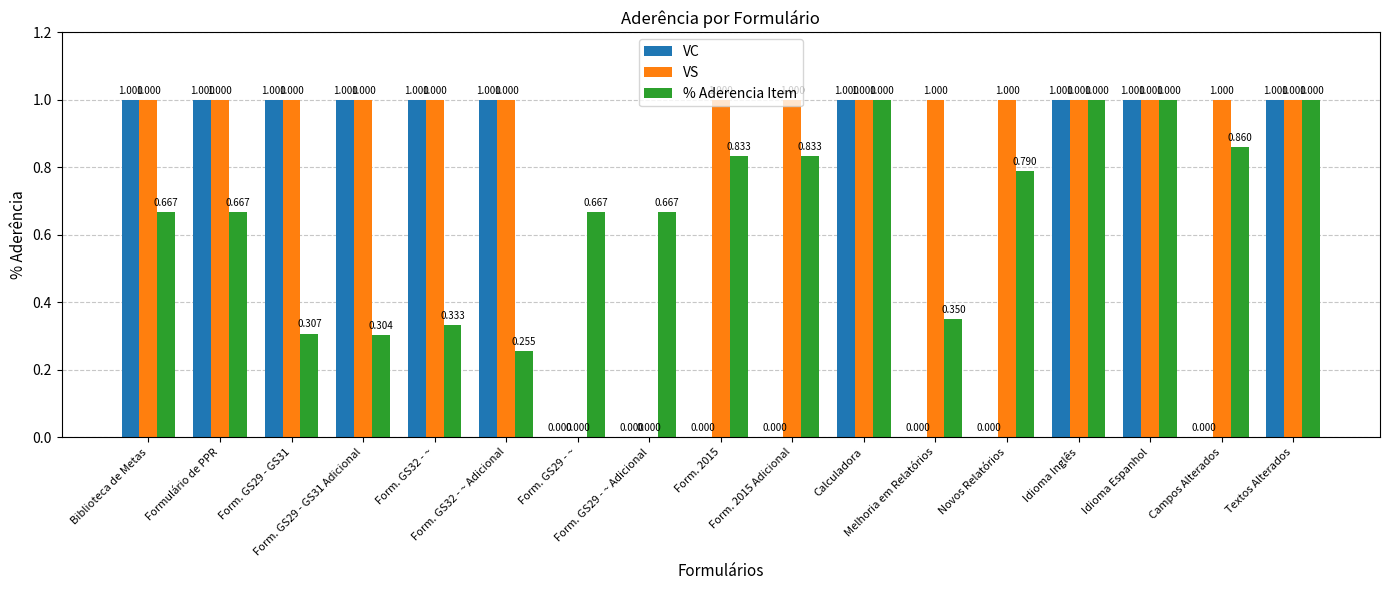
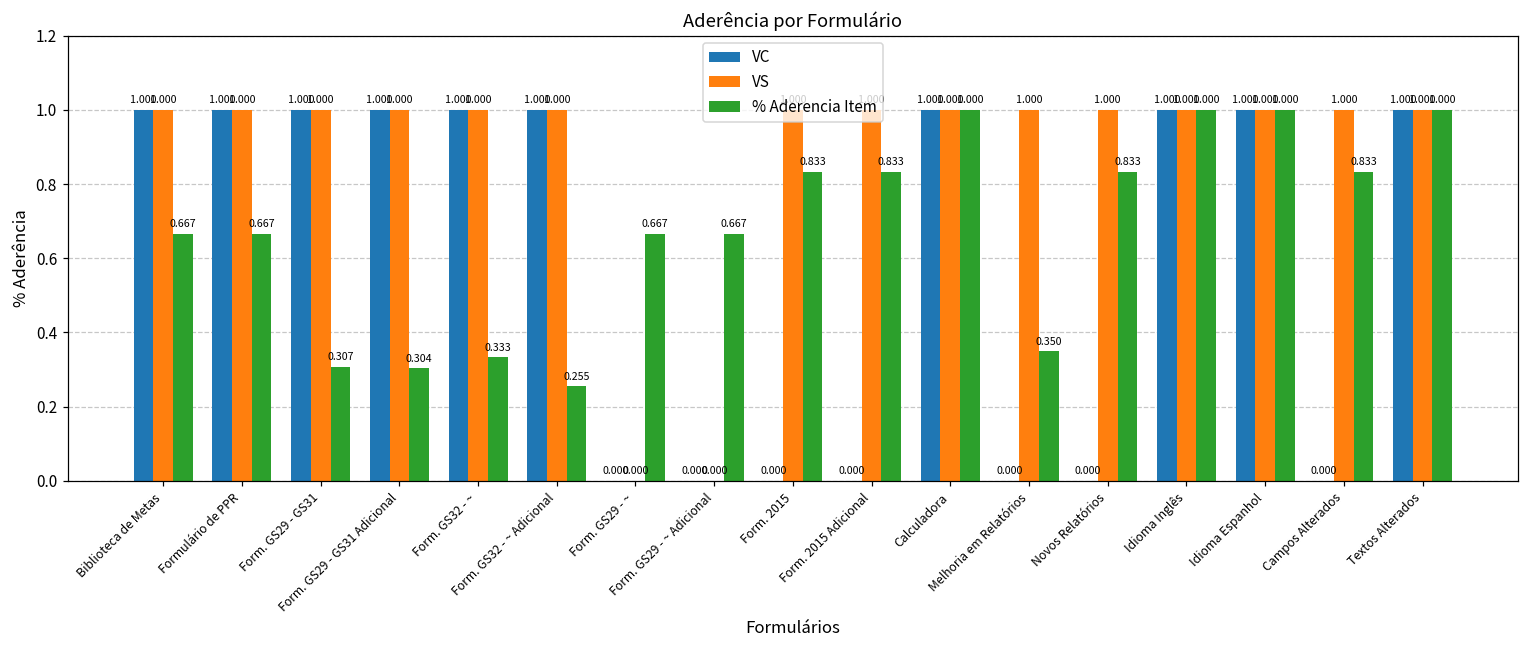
  {
    "VC": {
      "Form. 2015": 0.000,
      "Form. 2015 Adicional": 0.000,
      "Melhoria em Relatórios": 0.000,
      "Novos Relatórios": 0.000,
      "Campos Alterados": 0.000
    },
    "VS": {
      "Melhoria em Relatórios": 1.000,
      "Novos Relatórios": 1.000,
      "Campos Alterados": 1.000
    },
    "% Aderencia Item": {
      "Biblioteca de Metas": 0.667,
      "Formulário de PPR": 0.667,
      "Form. GS29 - GS31": 0.307,
      "Form. GS29 - GS31 Adicional": 0.304,
      "Form. GS32 - ~": 0.333,
      "Form. GS32 - ~ Adicional": 0.255,
      "Form. GS29 - ~": 0.667,
      "Form. GS29 - ~ Adicional": 0.667,
      "Form. 2015": 0.833,
      "Form. 2015 Adicional": 0.833,
      "Melhoria em Relatórios": 0.350,
-     "Novos Relatórios": 0.790,
-     "Campos Alterados": 0.860
+     "Novos Relatórios": 0.833,
+     "Campos Alterados": 0.833
    }
  }
